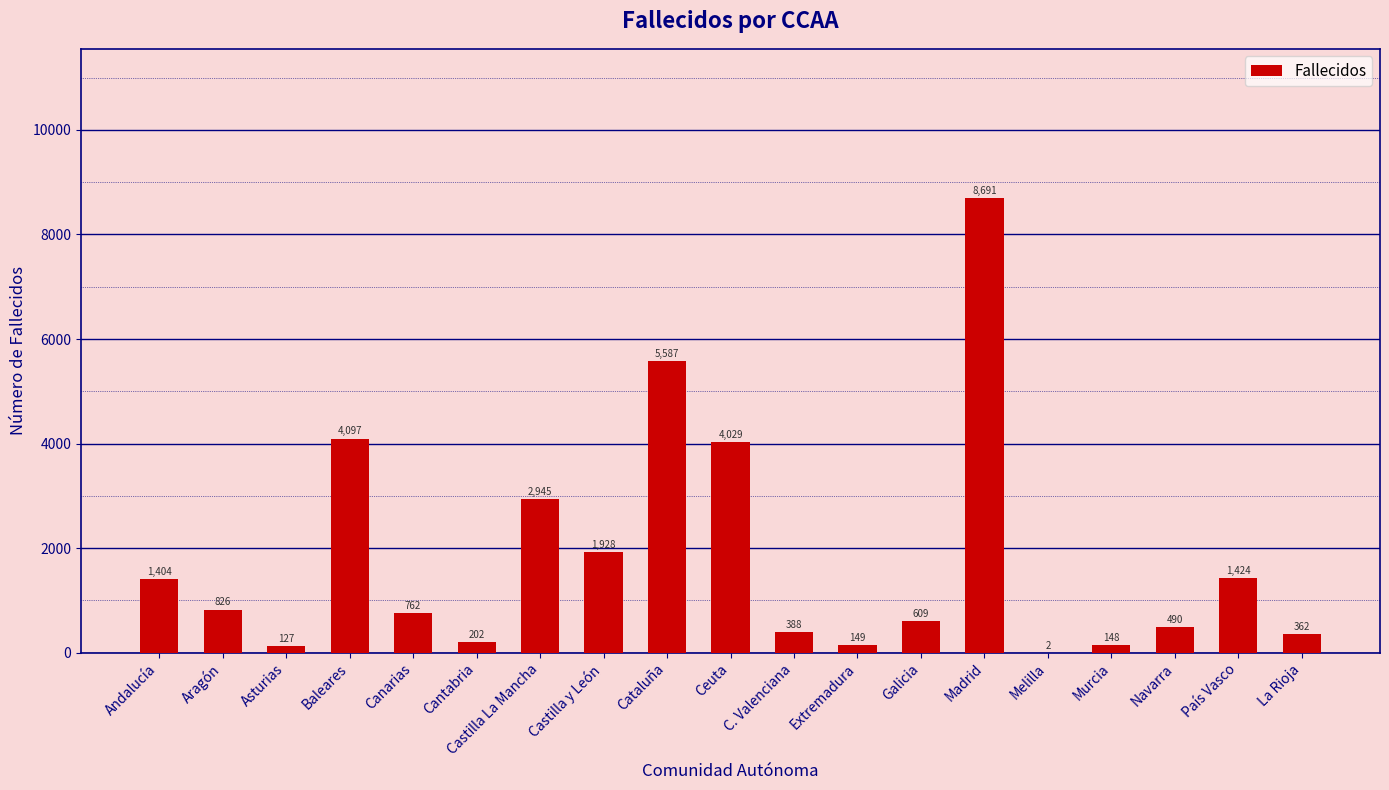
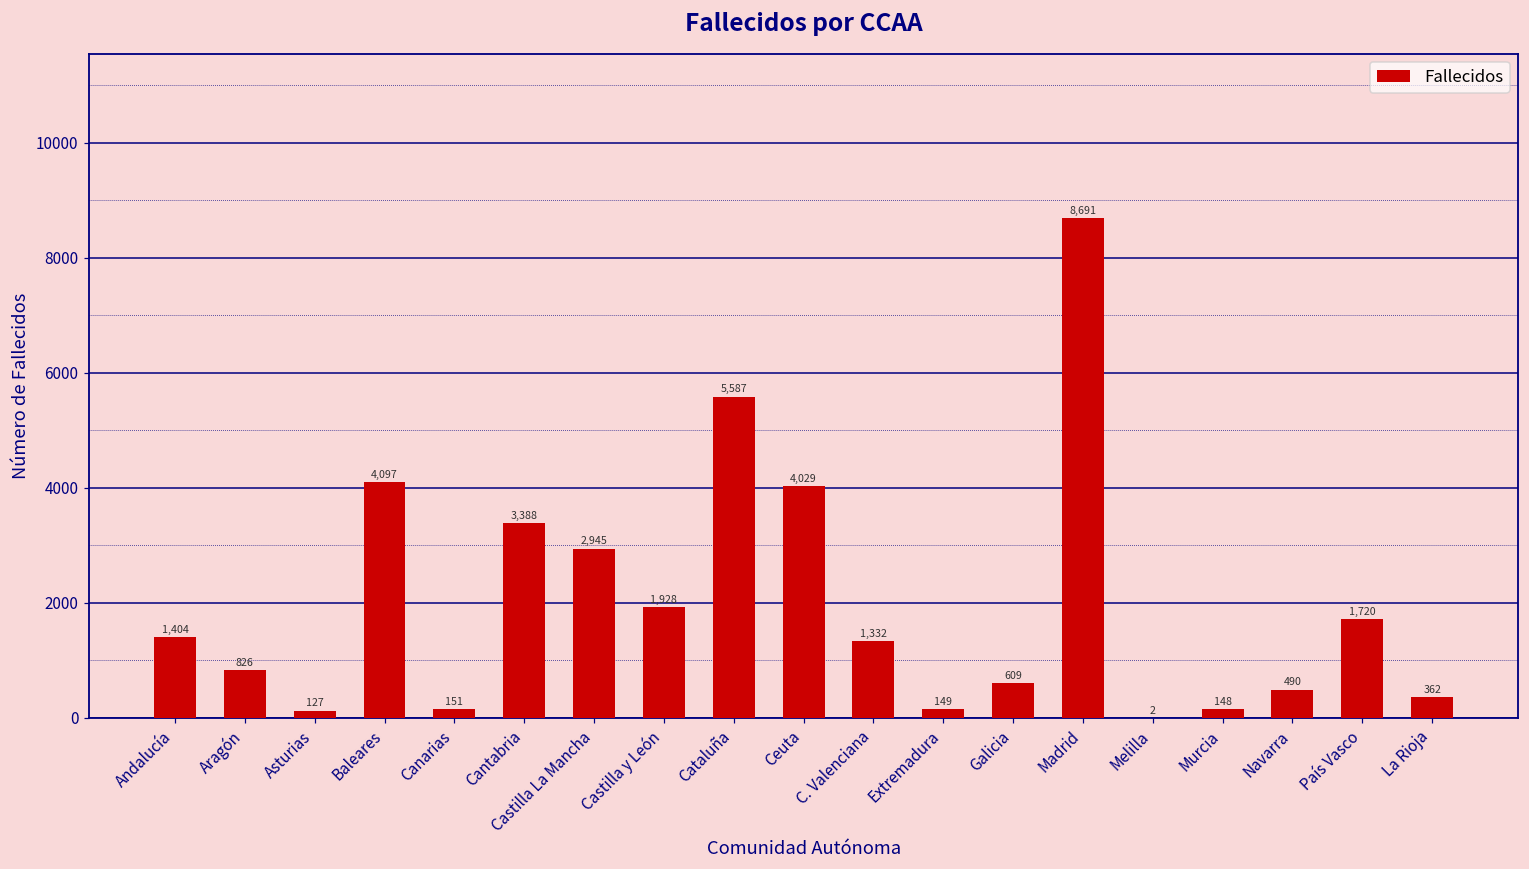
  {
    "Andalucía": "1,404",
    "Aragón": "826",
    "Asturias": "127",
    "Baleares": "4,097",
-   "Canarias": "762",
-   "Cantabria": "202",
+   "Canarias": "151",
+   "Cantabria": "3,388",
    "Castilla La Mancha": "2,945",
    "Castilla y León": "1,928",
    "Cataluña": "5,587",
    "Ceuta": "4,029",
-   "C. Valenciana": "388",
+   "C. Valenciana": "1,332",
    "Extremadura": "149",
    "Galicia": "609",
    "Madrid": "8,691",
    "Melilla": "2",
    "Murcia": "148",
    "Navarra": "490",
-   "País Vasco": "1,424",
+   "País Vasco": "1,720",
    "La Rioja": "362"
  }
